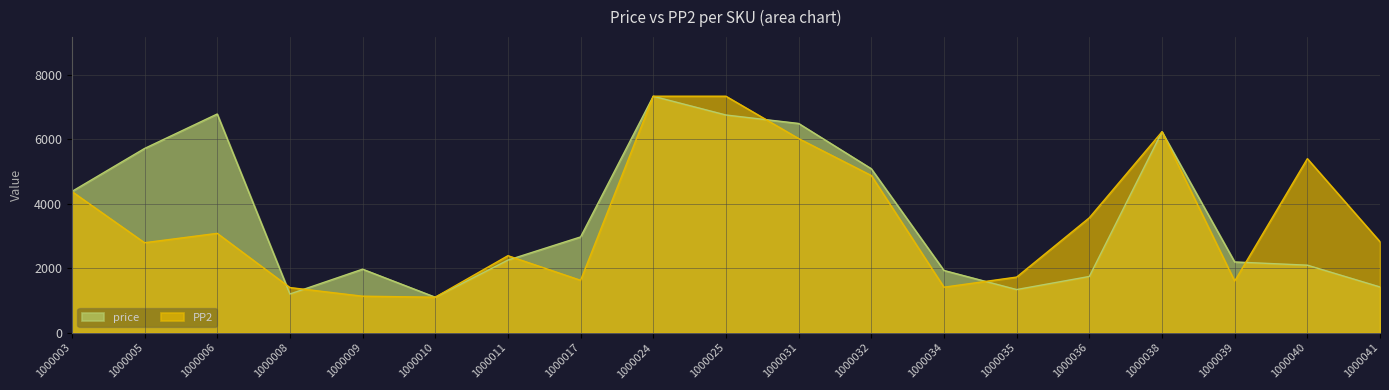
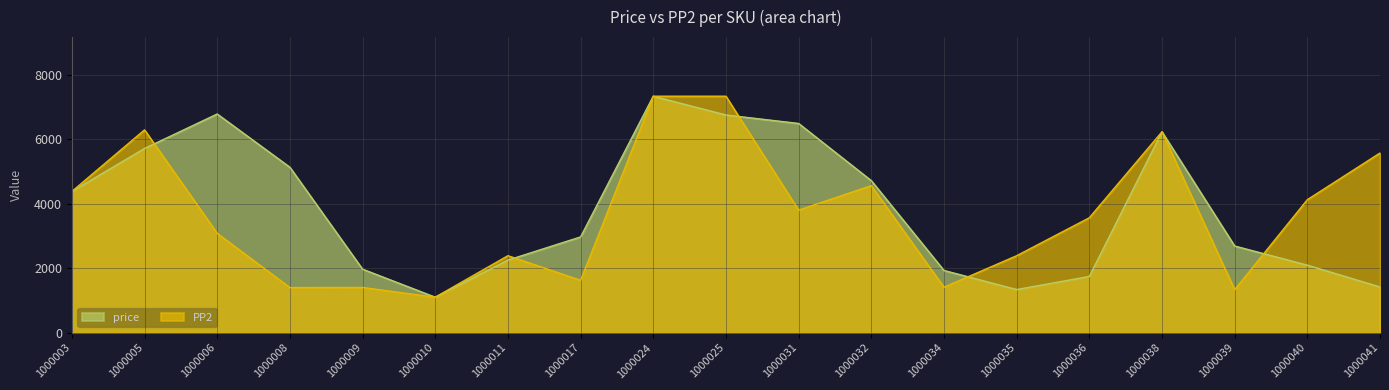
  {
    "price": {
      "1000005": 5700,
      "1000006": 6800,
-     "1000008": 1200,
+     "1000008": 5100,
      "1000009": 2000,
      "1000011": 2300,
      "1000017": 3000,
      "1000025": 6800,
      "1000031": 6500,
-     "1000032": 5100,
+     "1000032": 4700,
      "1000034": 1900,
      "1000035": 1300,
      "1000036": 1700,
-     "1000039": 2200,
+     "1000039": 2700,
      "1000040": 2100,
      "1000041": 1400
    },
    "PP2": {
-     "1000005": 2800,
+     "1000005": 6300,
      "1000006": 3100,
      "1000008": 1400,
-     "1000009": 1100,
+     "1000009": 1400,
      "1000011": 2400,
      "1000017": 1600,
      "1000025": 7300,
-     "1000031": 6000,
-     "1000032": 4900,
+     "1000031": 3800,
+     "1000032": 4600,
      "1000034": 1400,
-     "1000035": 1700,
+     "1000035": 2400,
      "1000036": 3600,
-     "1000039": 1600,
-     "1000040": 5400,
-     "1000041": 2800
+     "1000039": 1300,
+     "1000040": 4100,
+     "1000041": 5600
    }
  }
